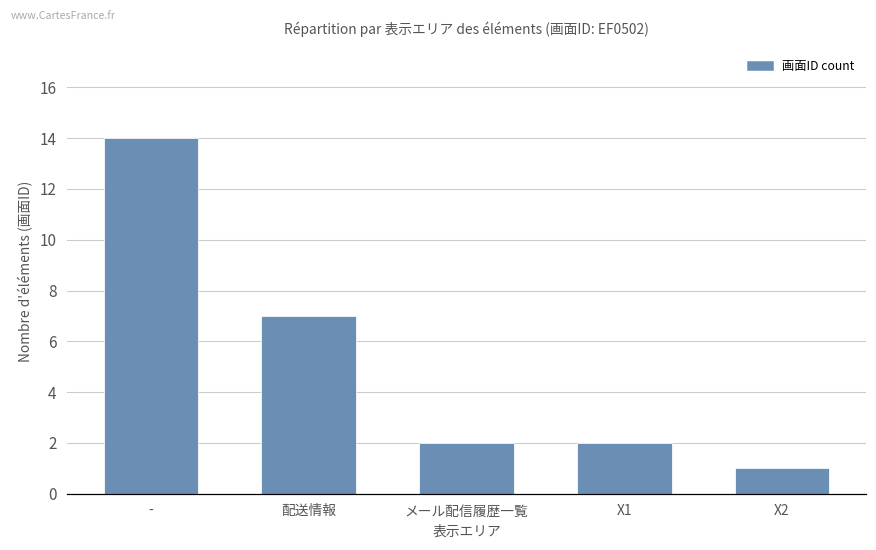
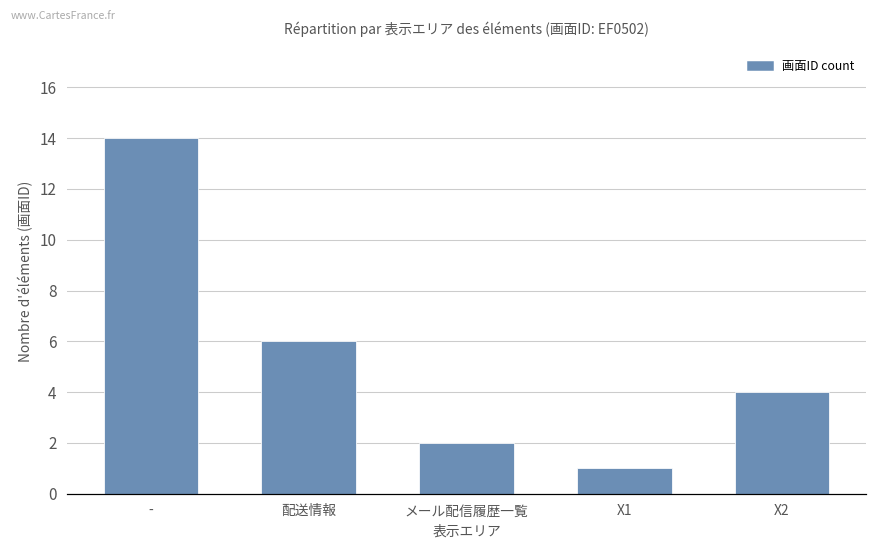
  {
    "-": 14,
-   "配送情報": 7,
+   "配送情報": 6,
    "メール配信履歴一覧": 2,
-   "X1": 2,
-   "X2": 1
+   "X1": 1,
+   "X2": 4
  }
